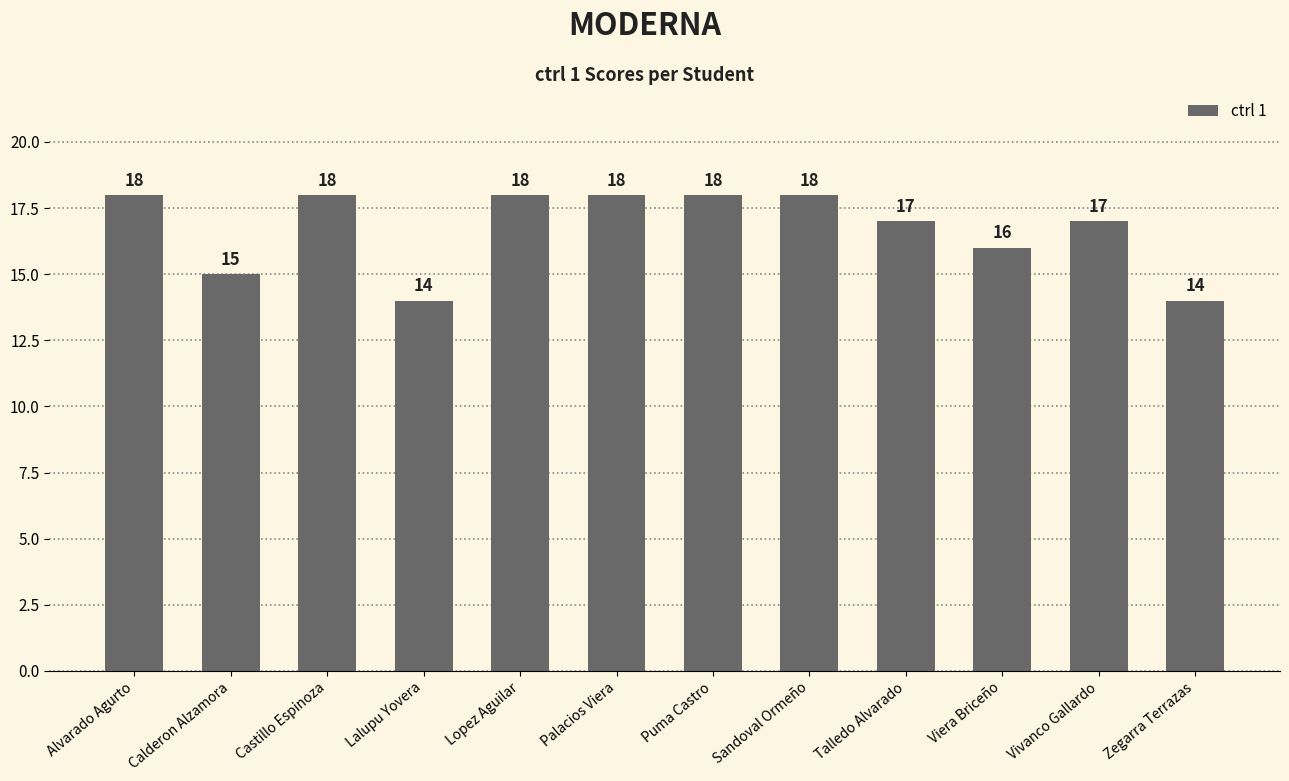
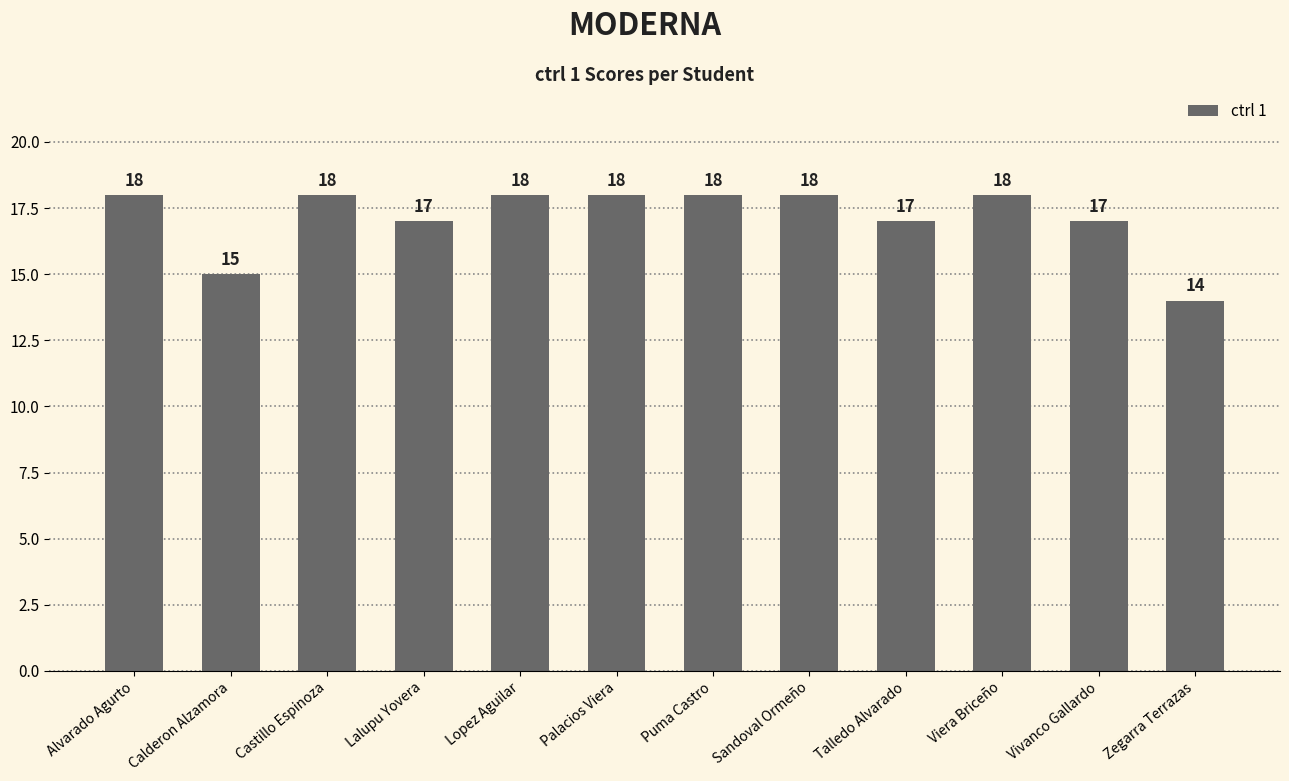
  {
    "Alvarado Agurto": 18,
    "Calderon Alzamora": 15,
    "Castillo Espinoza": 18,
-   "Lalupu Yovera": 14,
+   "Lalupu Yovera": 17,
    "Lopez Aguilar": 18,
    "Palacios Viera": 18,
    "Puma Castro": 18,
    "Sandoval Ormeño": 18,
    "Talledo Alvarado": 17,
-   "Viera Briceño": 16,
+   "Viera Briceño": 18,
    "Vivanco Gallardo": 17,
    "Zegarra Terrazas": 14
  }
